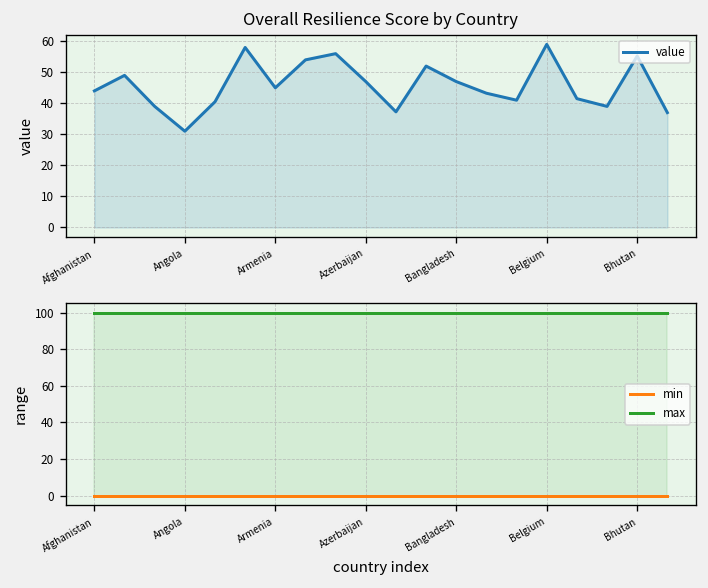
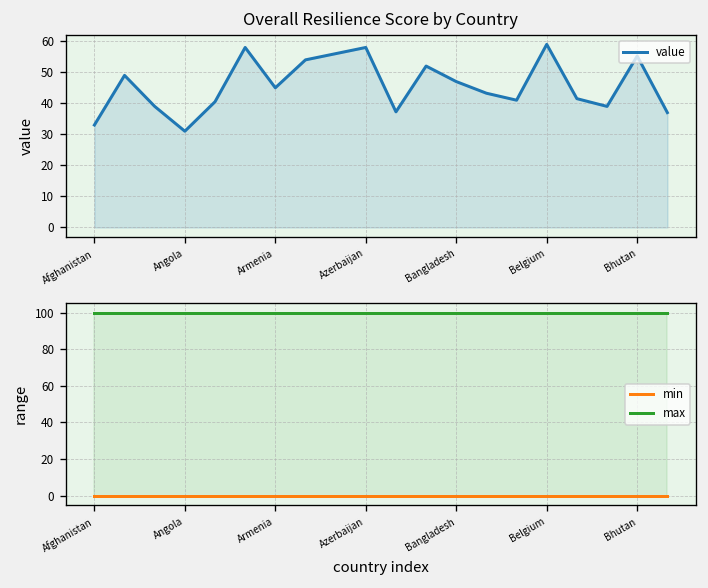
  {
    "Overall Resilience Score by Country": {
-     "Afghanistan": 44,
+     "Afghanistan": 33,
      "Angola": 31,
      "Armenia": 45,
-     "Azerbaijan": 47,
+     "Azerbaijan": 58,
      "Bangladesh": 47,
      "Belgium": 59
    }
  }
